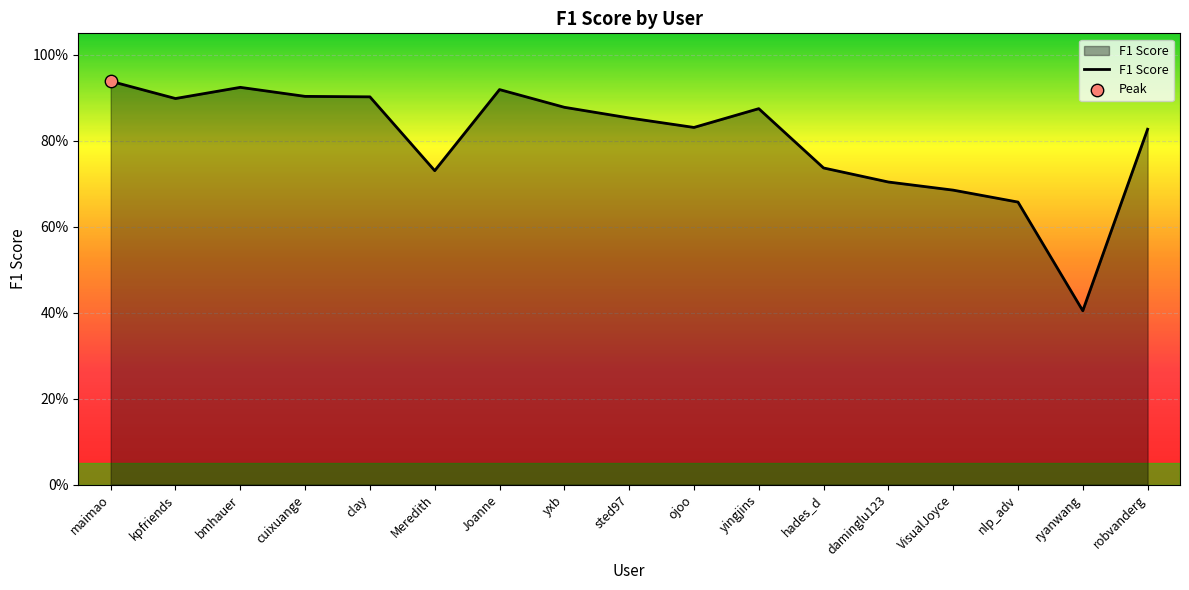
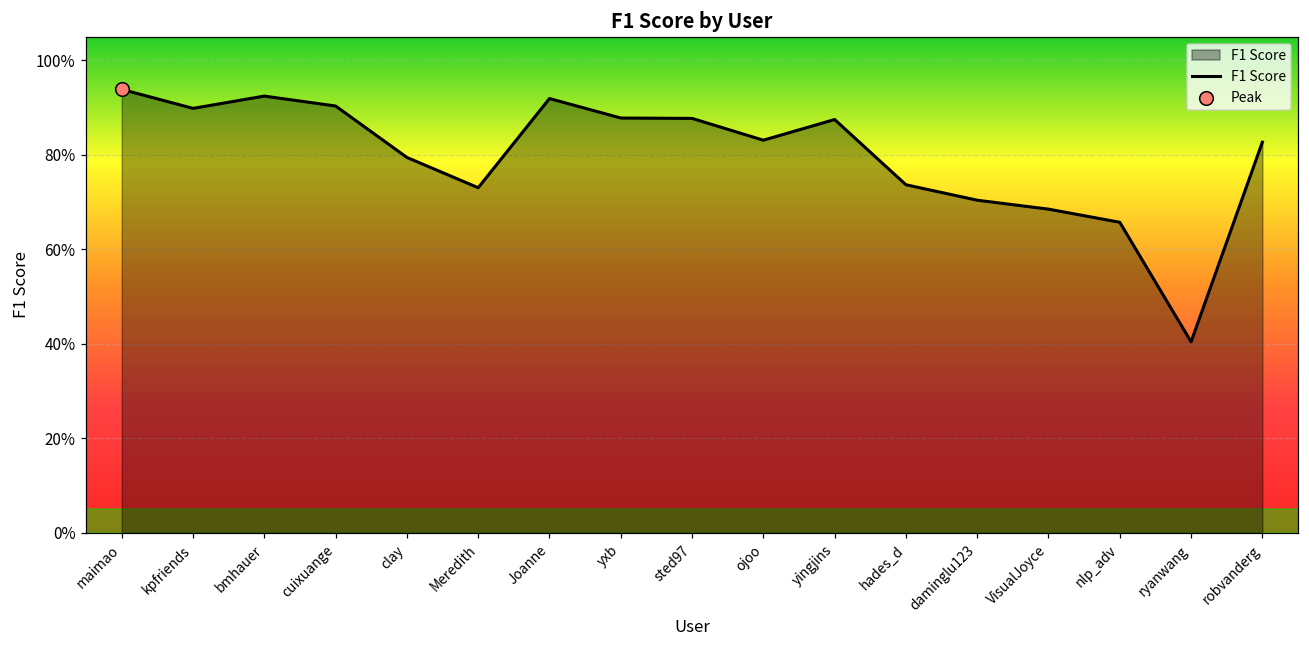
  {
    "F1 Score": {
      "kpfriends": "90%",
      "bmhauer": "92%",
      "cuixuange": "90%",
-     "clay": "90%",
+     "clay": "79%",
      "Meredith": "73%",
      "Joanne": "92%",
      "yxb": "88%",
-     "sted97": "85%",
+     "sted97": "88%",
      "ojoo": "83%",
      "yingjins": "87%",
      "hades_d": "74%",
      "daminglu123": "70%",
      "VisualJoyce": "69%",
      "nlp_adv": "66%",
      "ryanwang": "40%",
      "robvanderg": "83%"
    }
  }
